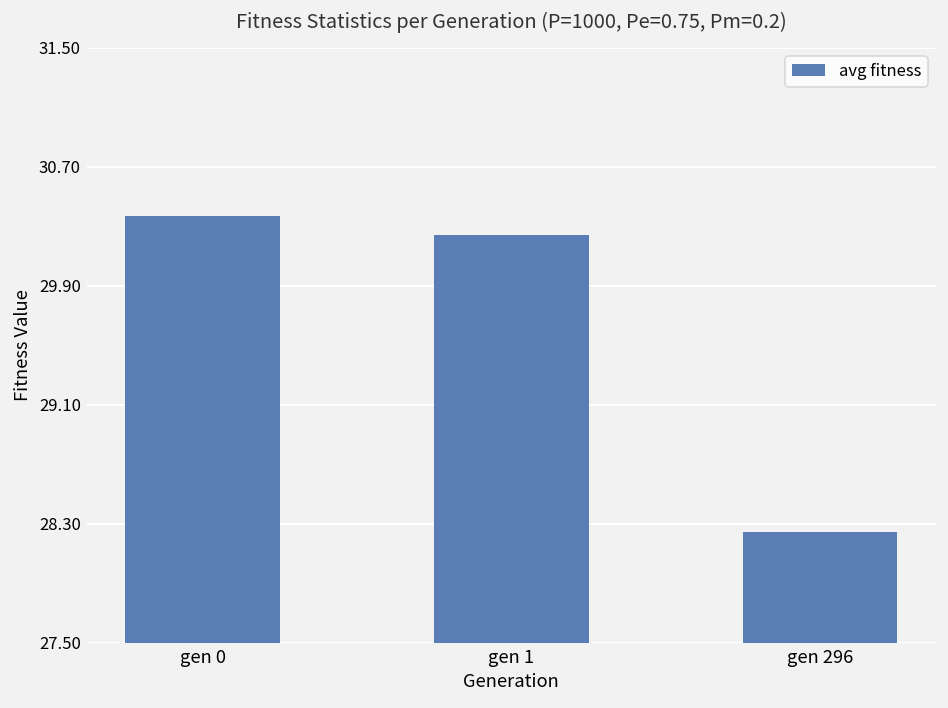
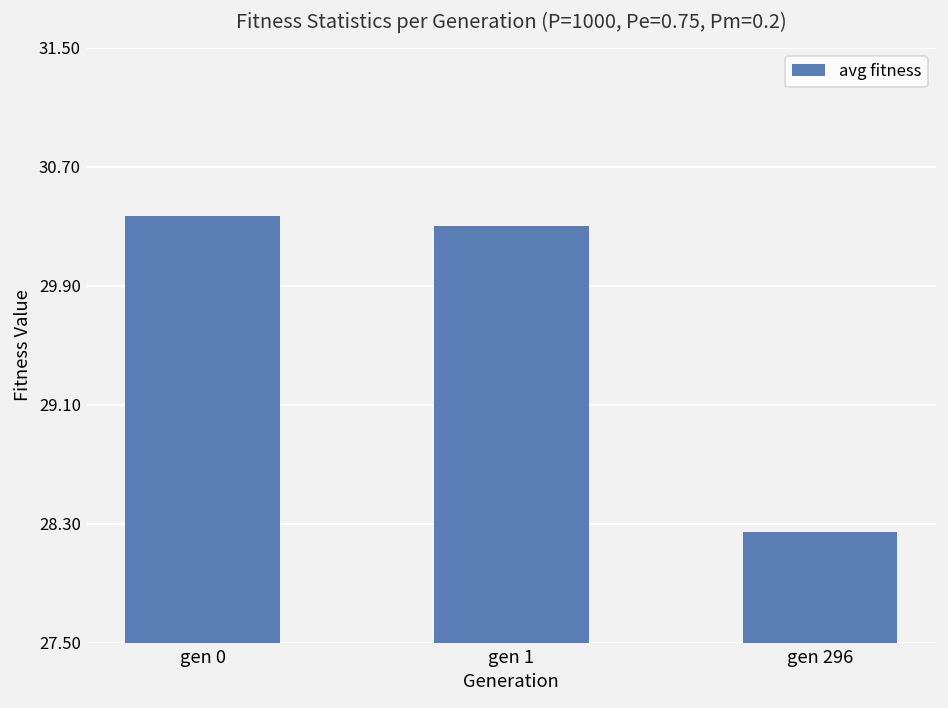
  {
    "gen 0": 30.37,
-   "gen 1": 30.24,
+   "gen 1": 30.30,
    "gen 296": 28.25
  }
